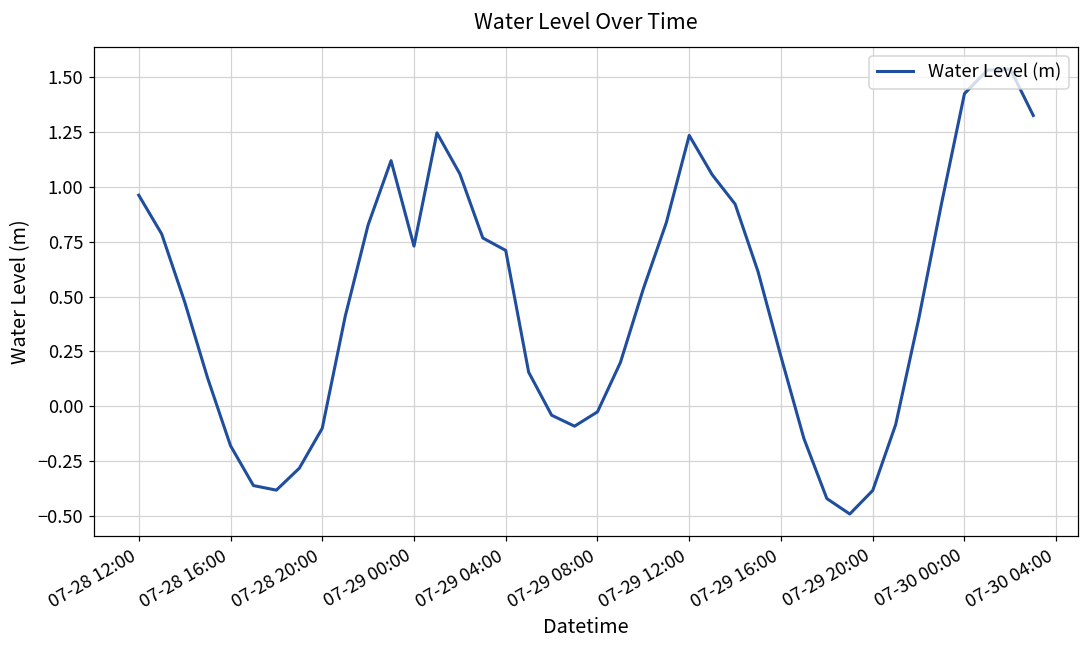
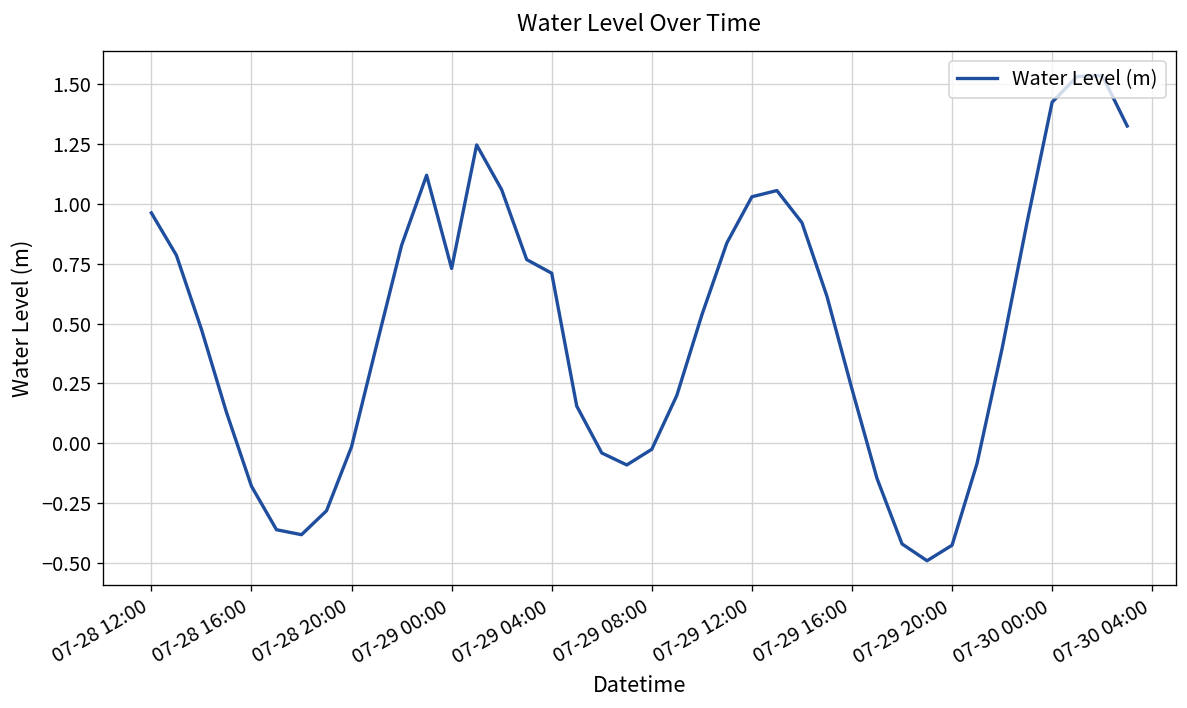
  {
    "07-28 12:00": 0.96,
    "07-28 16:00": -0.18,
-   "07-28 20:00": -0.10,
+   "07-28 20:00": -0.01,
    "07-29 00:00": 0.73,
    "07-29 04:00": 0.71,
    "07-29 08:00": -0.03,
-   "07-29 12:00": 1.23,
+   "07-29 12:00": 1.03,
    "07-29 16:00": 0.23,
-   "07-29 20:00": -0.38,
+   "07-29 20:00": -0.43,
    "07-30 00:00": 1.43
  }
